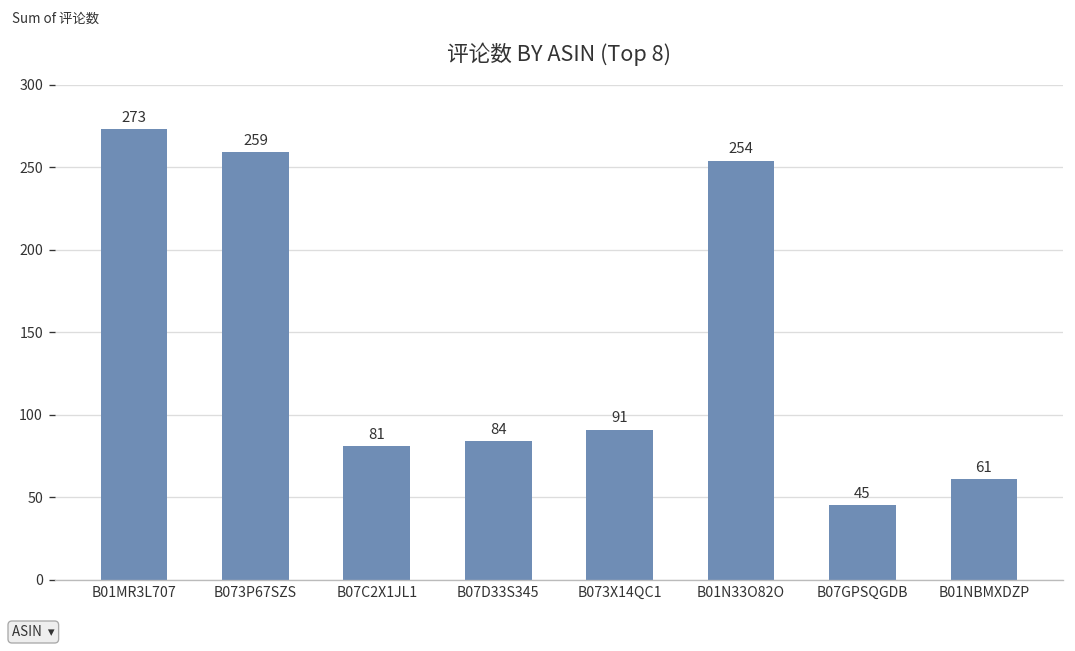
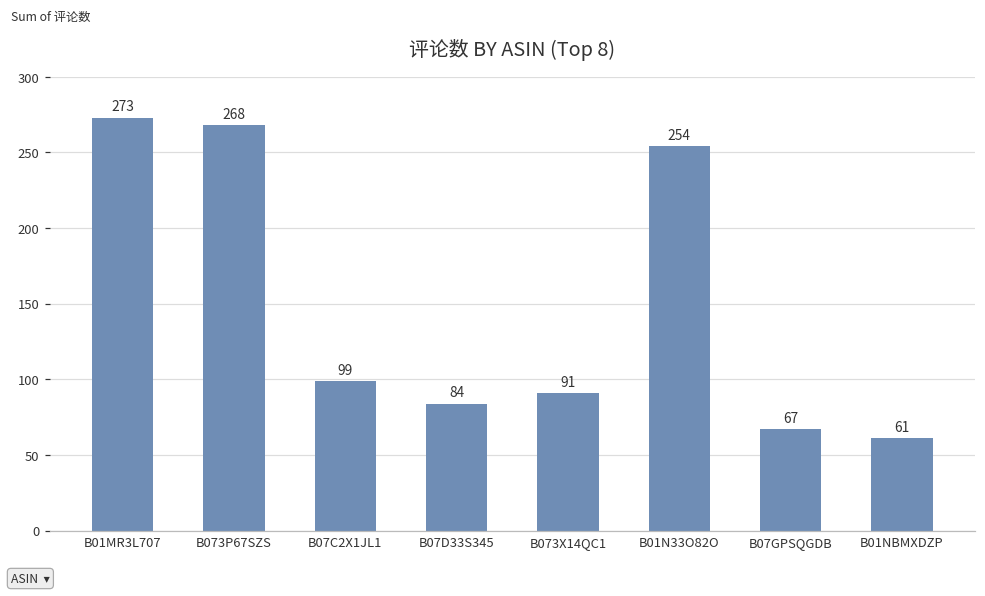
  {
    "B01MR3L707": 273,
-   "B073P67SZS": 259,
-   "B07C2X1JL1": 81,
+   "B073P67SZS": 268,
+   "B07C2X1JL1": 99,
    "B07D33S345": 84,
    "B073X14QC1": 91,
    "B01N33O82O": 254,
-   "B07GPSQGDB": 45,
+   "B07GPSQGDB": 67,
    "B01NBMXDZP": 61
  }
